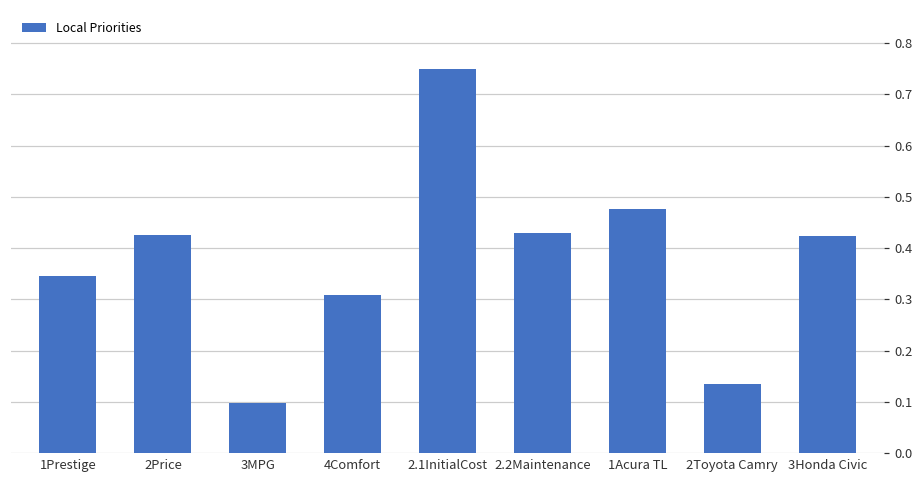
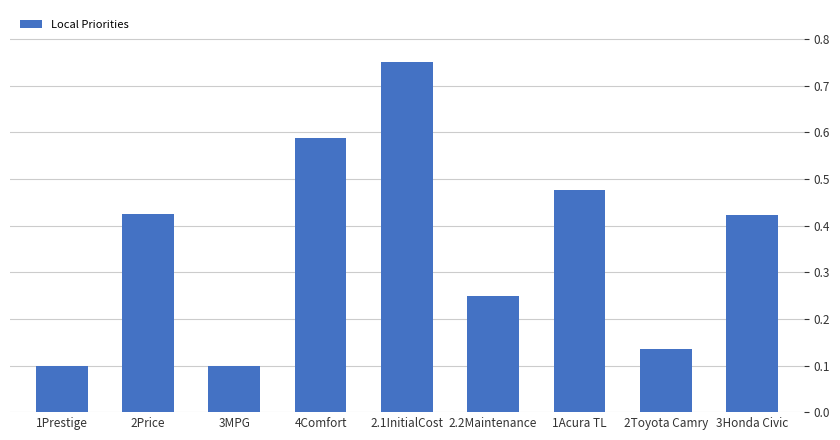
  {
-   "1Prestige": 0.35,
+   "1Prestige": 0.10,
    "2Price": 0.43,
    "3MPG": 0.10,
-   "4Comfort": 0.31,
+   "4Comfort": 0.59,
    "2.1InitialCost": 0.75,
-   "2.2Maintenance": 0.43,
+   "2.2Maintenance": 0.25,
    "1Acura TL": 0.48,
    "2Toyota Camry": 0.14,
    "3Honda Civic": 0.42
  }
